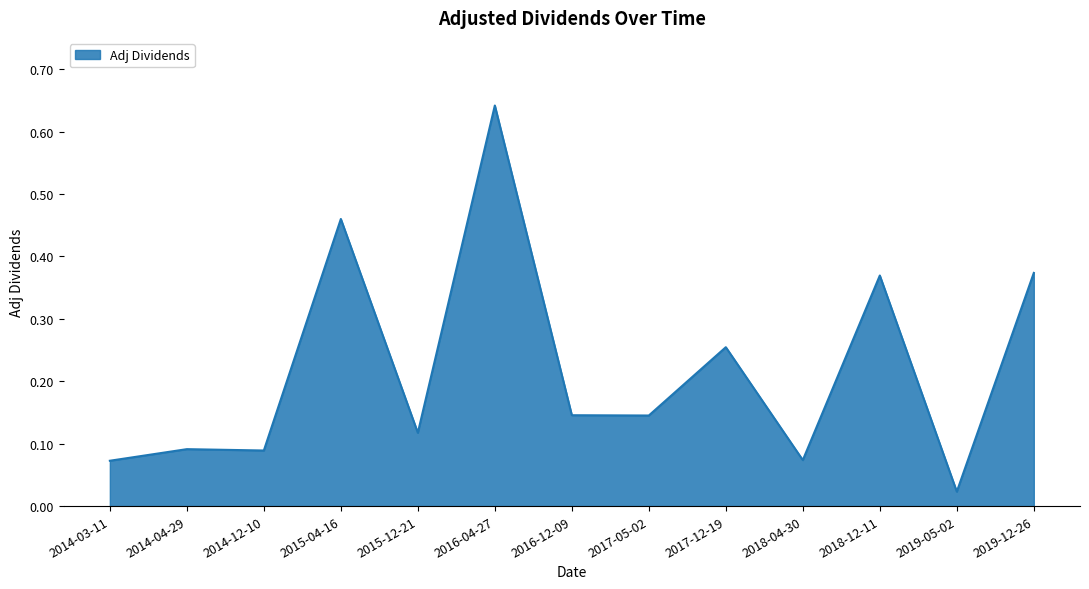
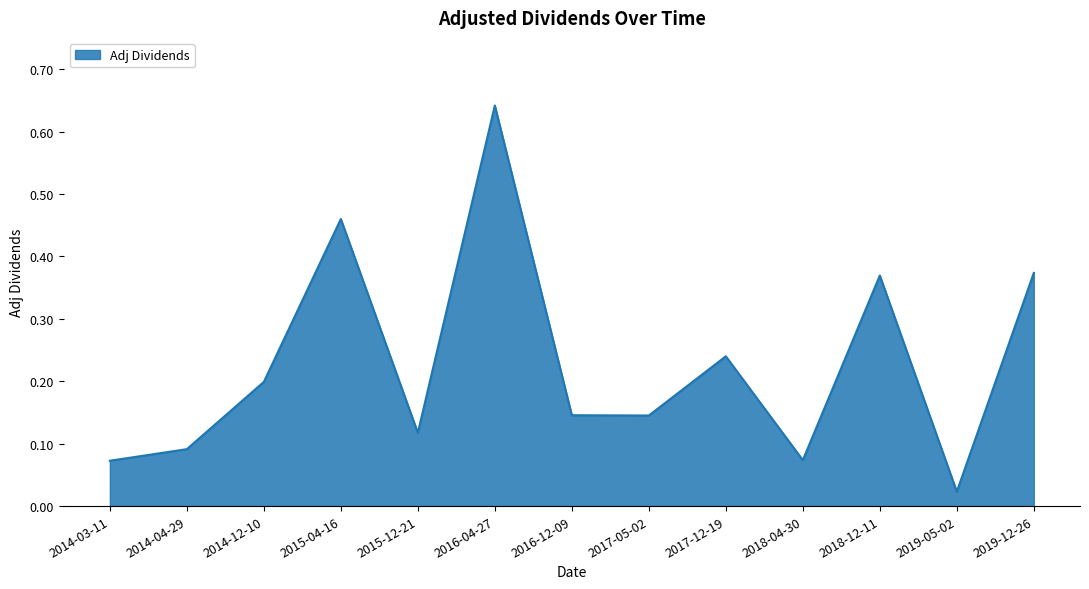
  {
    "2014-03-11": 0.07,
    "2014-04-29": 0.09,
-   "2014-12-10": 0.09,
+   "2014-12-10": 0.20,
    "2015-04-16": 0.46,
    "2015-12-21": 0.12,
    "2016-04-27": 0.64,
    "2016-12-09": 0.15,
    "2017-05-02": 0.15,
-   "2017-12-19": 0.25,
+   "2017-12-19": 0.24,
    "2018-04-30": 0.07,
    "2018-12-11": 0.37,
    "2019-05-02": 0.02,
    "2019-12-26": 0.37
  }
